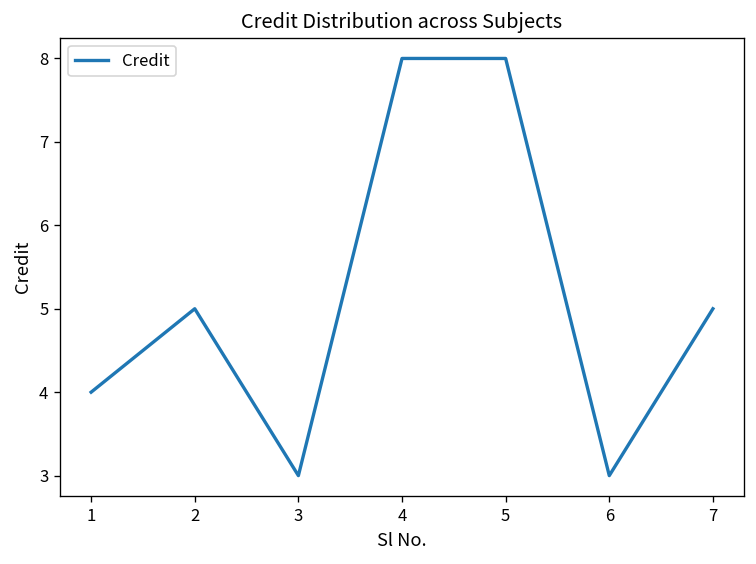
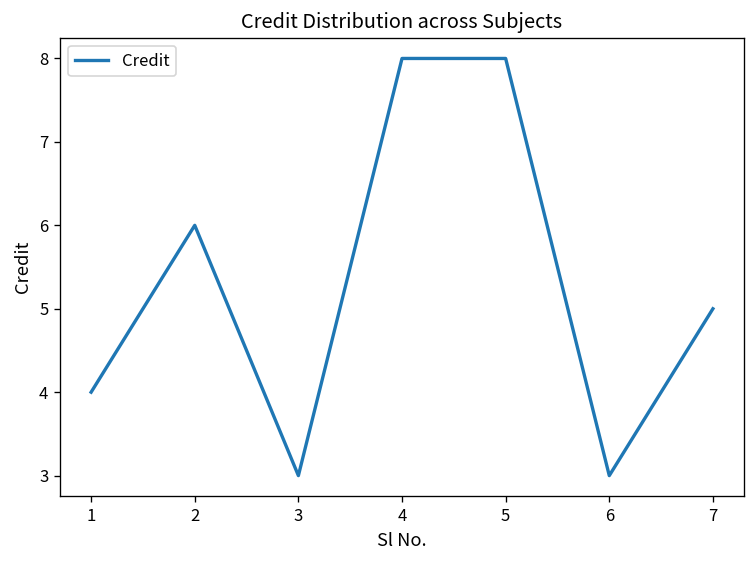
  {
    "1": 4,
-   "2": 5,
+   "2": 6,
    "3": 3,
    "4": 8,
    "5": 8,
    "6": 3,
    "7": 5
  }
